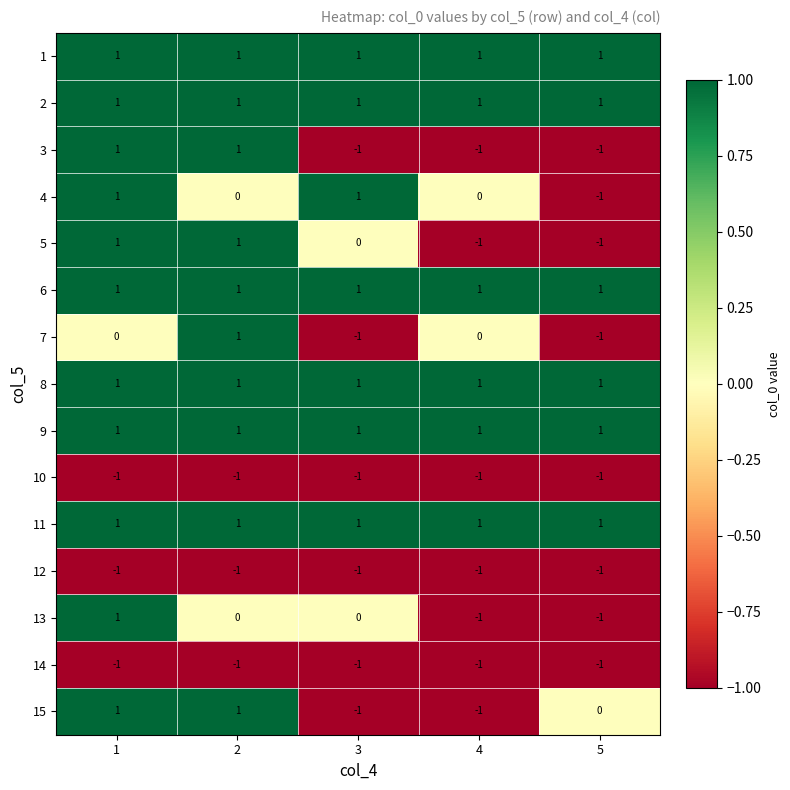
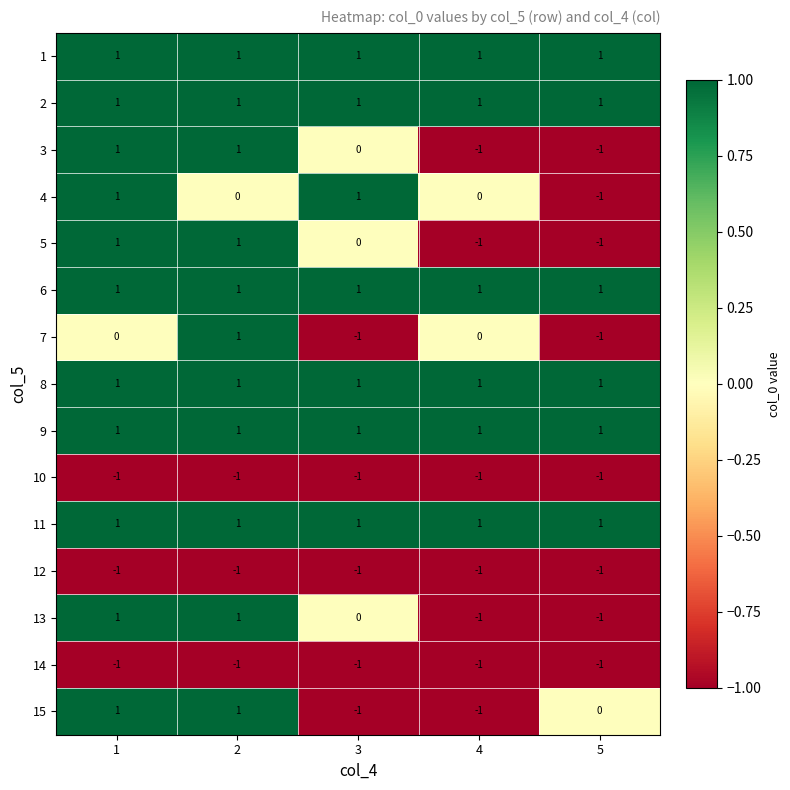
  {
    "1": {
      "1": 1,
      "2": 1,
      "3": 1,
      "4": 1,
      "5": 1
    },
    "2": {
      "1": 1,
      "2": 1,
      "3": 1,
      "4": 1,
      "5": 1
    },
    "3": {
      "1": 1,
      "2": 1,
-     "3": -1,
+     "3": 0,
      "4": -1,
      "5": -1
    },
    "4": {
      "1": 1,
      "2": 0,
      "3": 1,
      "4": 0,
      "5": -1
    },
    "5": {
      "1": 1,
      "2": 1,
      "3": 0,
      "4": -1,
      "5": -1
    },
    "6": {
      "1": 1,
      "2": 1,
      "3": 1,
      "4": 1,
      "5": 1
    },
    "7": {
      "1": 0,
      "2": 1,
      "3": -1,
      "4": 0,
      "5": -1
    },
    "8": {
      "1": 1,
      "2": 1,
      "3": 1,
      "4": 1,
      "5": 1
    },
    "9": {
      "1": 1,
      "2": 1,
      "3": 1,
      "4": 1,
      "5": 1
    },
    "10": {
      "1": -1,
      "2": -1,
      "3": -1,
      "4": -1,
      "5": -1
    },
    "11": {
      "1": 1,
      "2": 1,
      "3": 1,
      "4": 1,
      "5": 1
    },
    "12": {
      "1": -1,
      "2": -1,
      "3": -1,
      "4": -1,
      "5": -1
    },
    "13": {
      "1": 1,
-     "2": 0,
+     "2": 1,
      "3": 0,
      "4": -1,
      "5": -1
    },
    "14": {
      "1": -1,
      "2": -1,
      "3": -1,
      "4": -1,
      "5": -1
    },
    "15": {
      "1": 1,
      "2": 1,
      "3": -1,
      "4": -1,
      "5": 0
    }
  }
